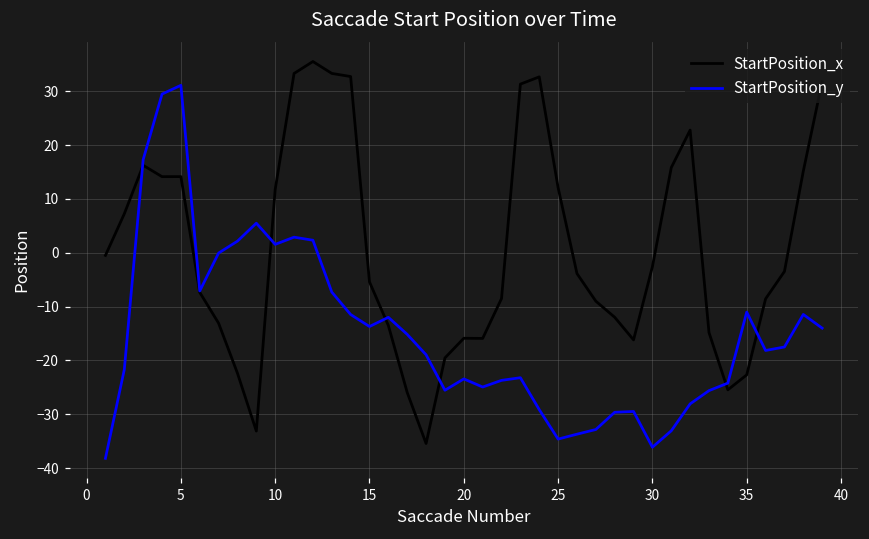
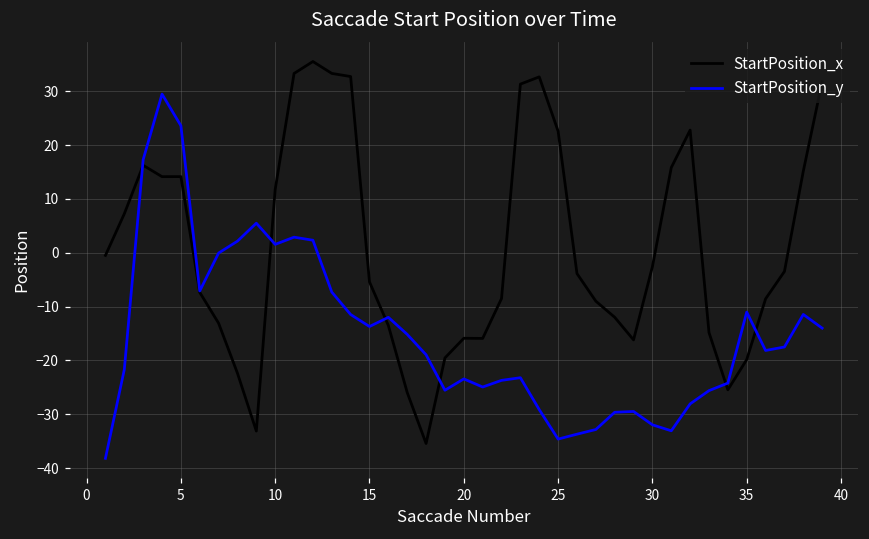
  {
    "StartPosition_x": {
      "5": 14,
      "10": 12,
      "15": -5,
      "20": -16,
-     "25": 12,
+     "25": 23,
      "30": -3,
-     "35": -23
+     "35": -20
    },
    "StartPosition_y": {
-     "5": 31,
+     "5": 24,
      "10": 2,
      "15": -14,
      "20": -23,
      "25": -35,
-     "30": -36,
+     "30": -32,
      "35": -11
    }
  }
